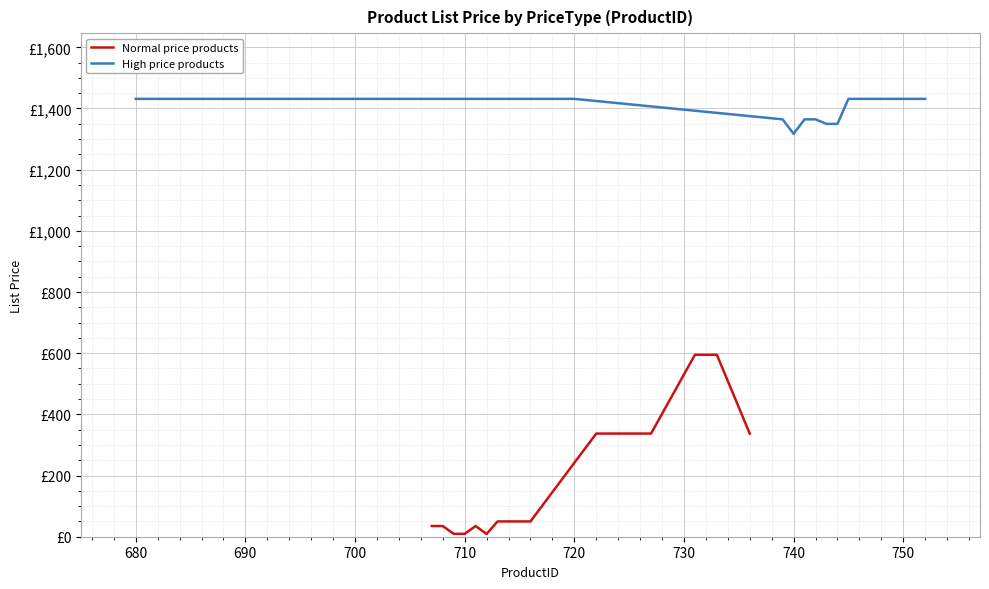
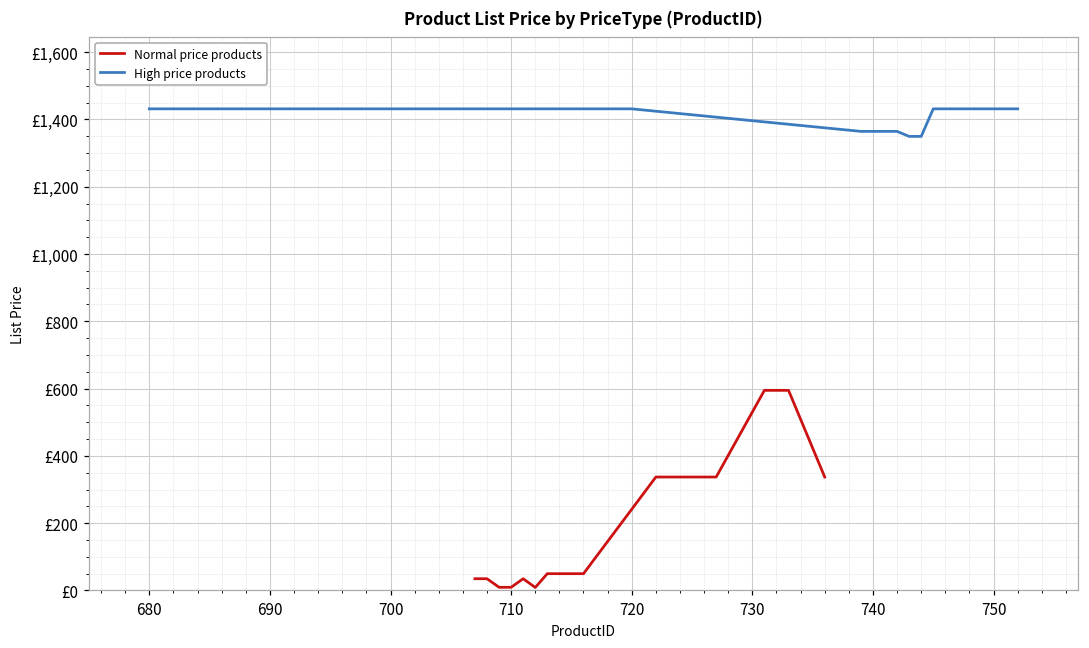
  {
    "Normal price products": {
      "710": "£10"
    },
    "High price products": {
      "680": "£1,430",
      "720": "£1,430",
-     "740": "£1,320",
+     "740": "£1,360",
      "750": "£1,430"
    }
  }
